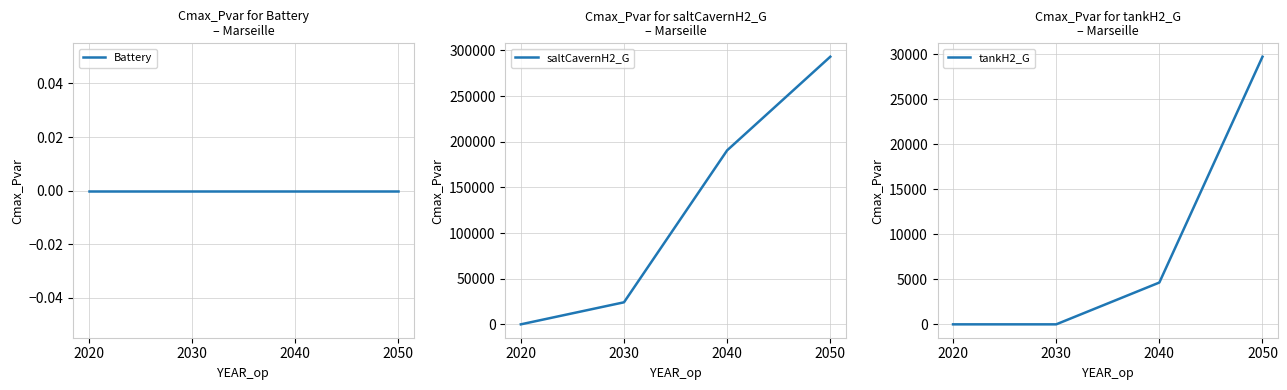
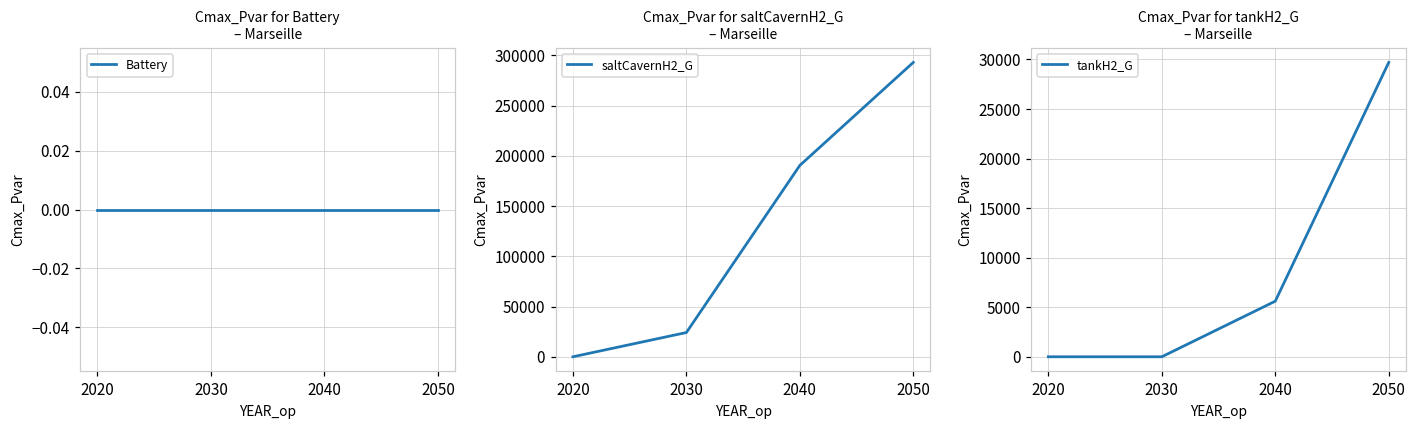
  {
    "Cmax_Pvar for Battery – Marseille": {
      "2020": 0.000,
      "2030": 0.000,
      "2040": 0.000,
      "2050": 0.000
    },
    "Cmax_Pvar for saltCavernH2_G – Marseille": {
      "2020": 0,
      "2030": 20000,
      "2040": 190000,
      "2050": 290000
    },
    "Cmax_Pvar for tankH2_G – Marseille": {
      "2020": 0,
      "2030": 0,
-     "2040": 5000,
+     "2040": 6000,
      "2050": 30000
    }
  }
